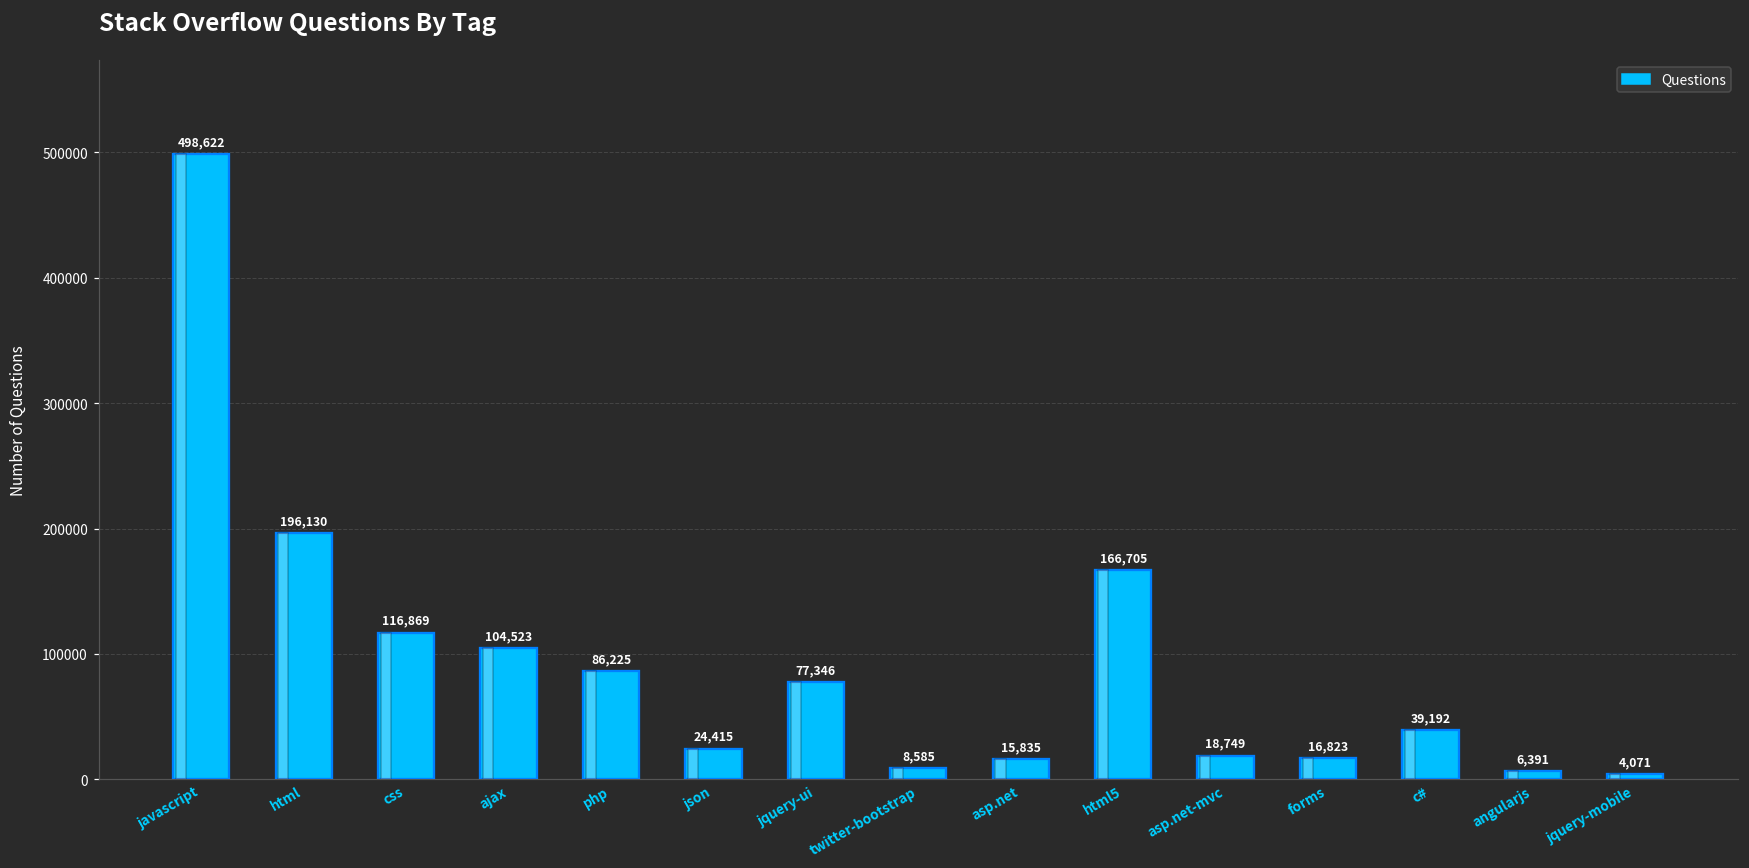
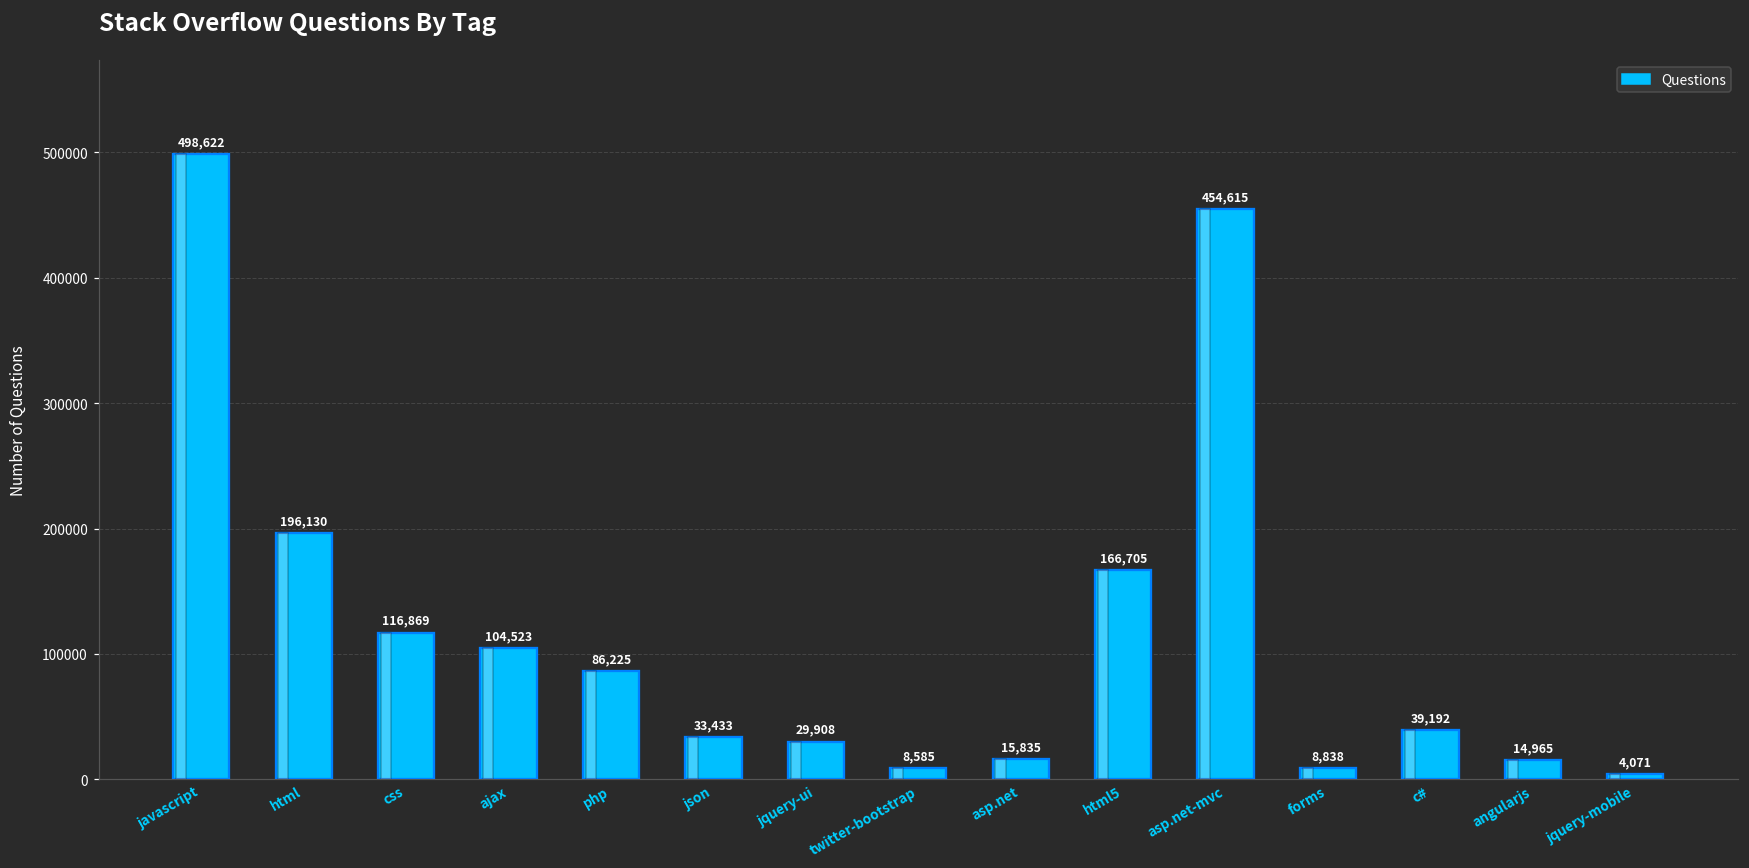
  {
    "javascript": "498,622",
    "html": "196,130",
    "css": "116,869",
    "ajax": "104,523",
    "php": "86,225",
-   "json": "24,415",
-   "jquery-ui": "77,346",
+   "json": "33,433",
+   "jquery-ui": "29,908",
    "twitter-bootstrap": "8,585",
    "asp.net": "15,835",
    "html5": "166,705",
-   "asp.net-mvc": "18,749",
-   "forms": "16,823",
+   "asp.net-mvc": "454,615",
+   "forms": "8,838",
    "c#": "39,192",
-   "angularjs": "6,391",
+   "angularjs": "14,965",
    "jquery-mobile": "4,071"
  }
